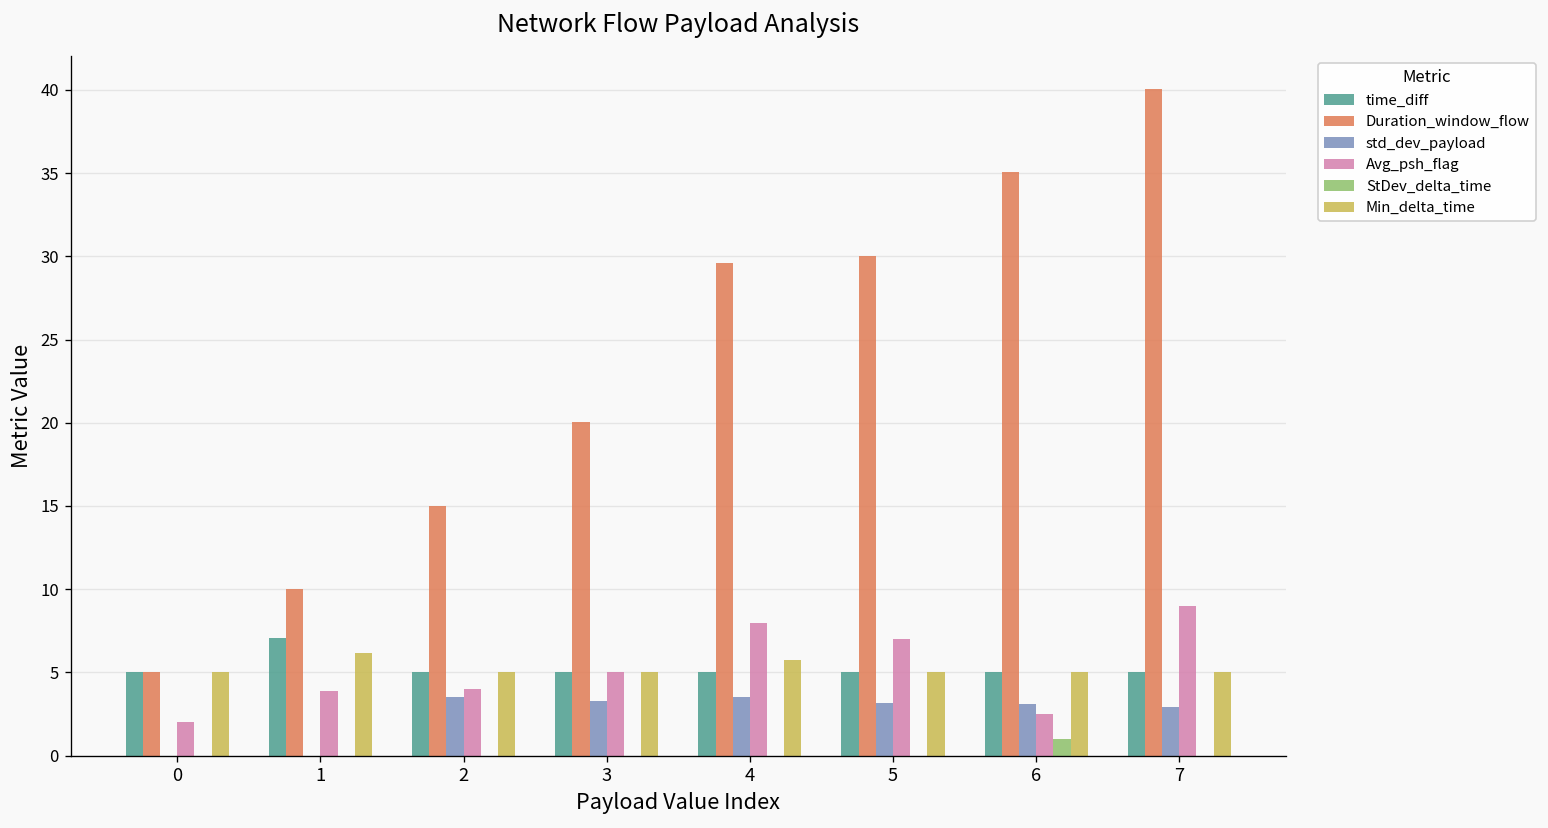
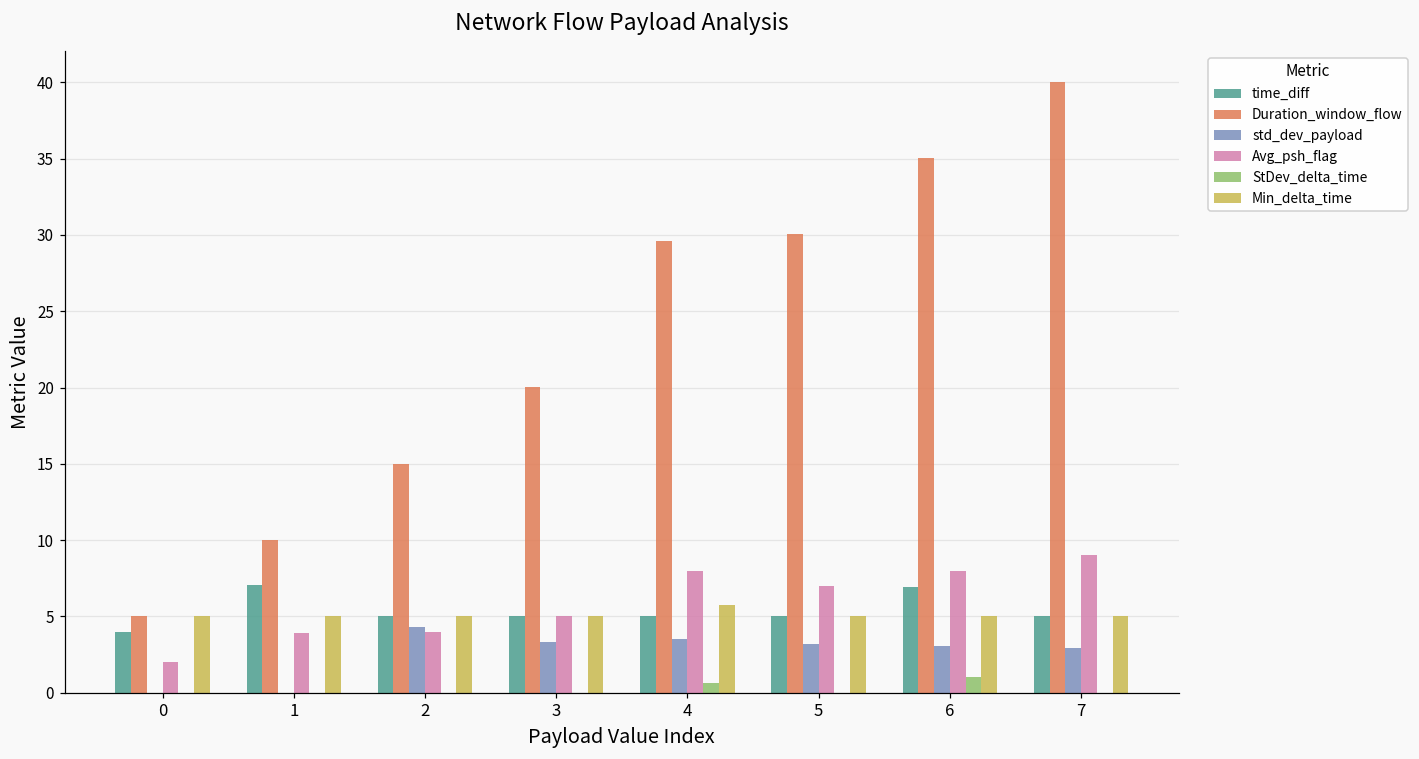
  {
    "time_diff": {
-     "0": 5.0,
+     "0": 4.0,
      "1": 7.1,
      "2": 5.0,
      "3": 5.0,
      "4": 5.0,
      "5": 5.0,
-     "6": 5.0,
+     "6": 6.9,
      "7": 5.0
    },
    "Duration_window_flow": {
      "0": 5.0,
      "1": 10.0,
      "2": 15.0,
      "3": 20.0,
      "4": 29.6,
      "5": 30.0,
      "6": 35.0,
      "7": 40.0
    },
    "std_dev_payload": {
      "0": 0.0,
      "1": 0.0,
-     "2": 3.5,
+     "2": 4.3,
      "3": 3.3,
      "4": 3.5,
      "5": 3.2,
      "6": 3.1,
      "7": 2.9
    },
    "Avg_psh_flag": {
      "0": 2.0,
      "1": 3.9,
      "2": 4.0,
      "3": 5.0,
      "4": 8.0,
      "5": 7.0,
-     "6": 2.5,
+     "6": 8.0,
      "7": 9.0
    },
    "StDev_delta_time": {
      "0": 0.0,
-     "4": 0.0,
+     "4": 0.7,
      "6": 1.0
    },
    "Min_delta_time": {
      "0": 5.0,
-     "1": 6.2,
+     "1": 5.0,
      "2": 5.0,
      "3": 5.0,
      "4": 5.8,
      "5": 5.0,
      "6": 5.0,
      "7": 5.0
    }
  }
